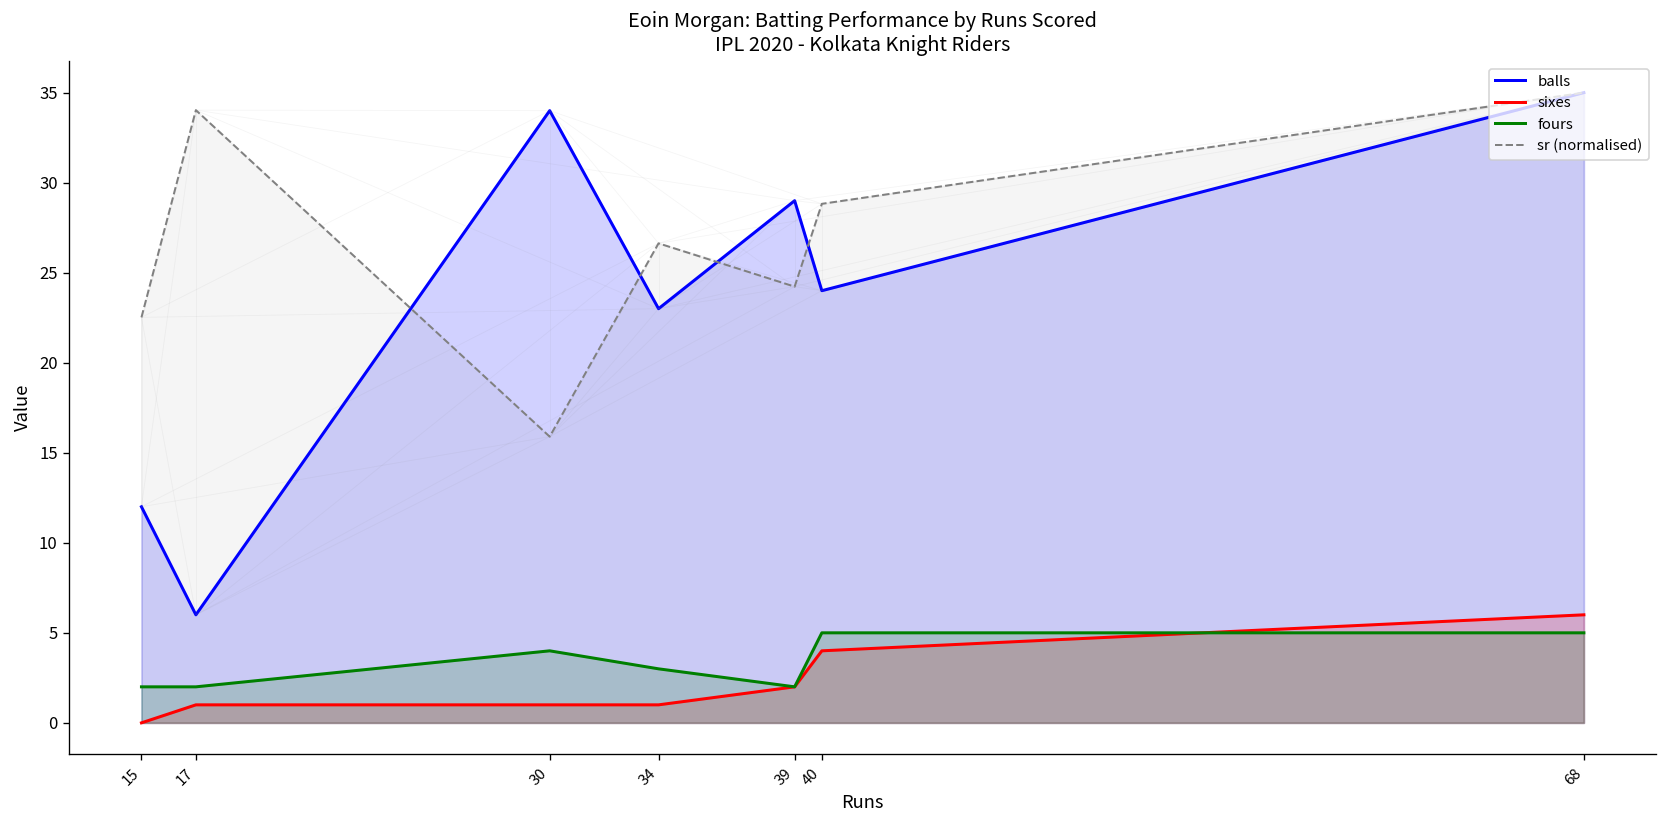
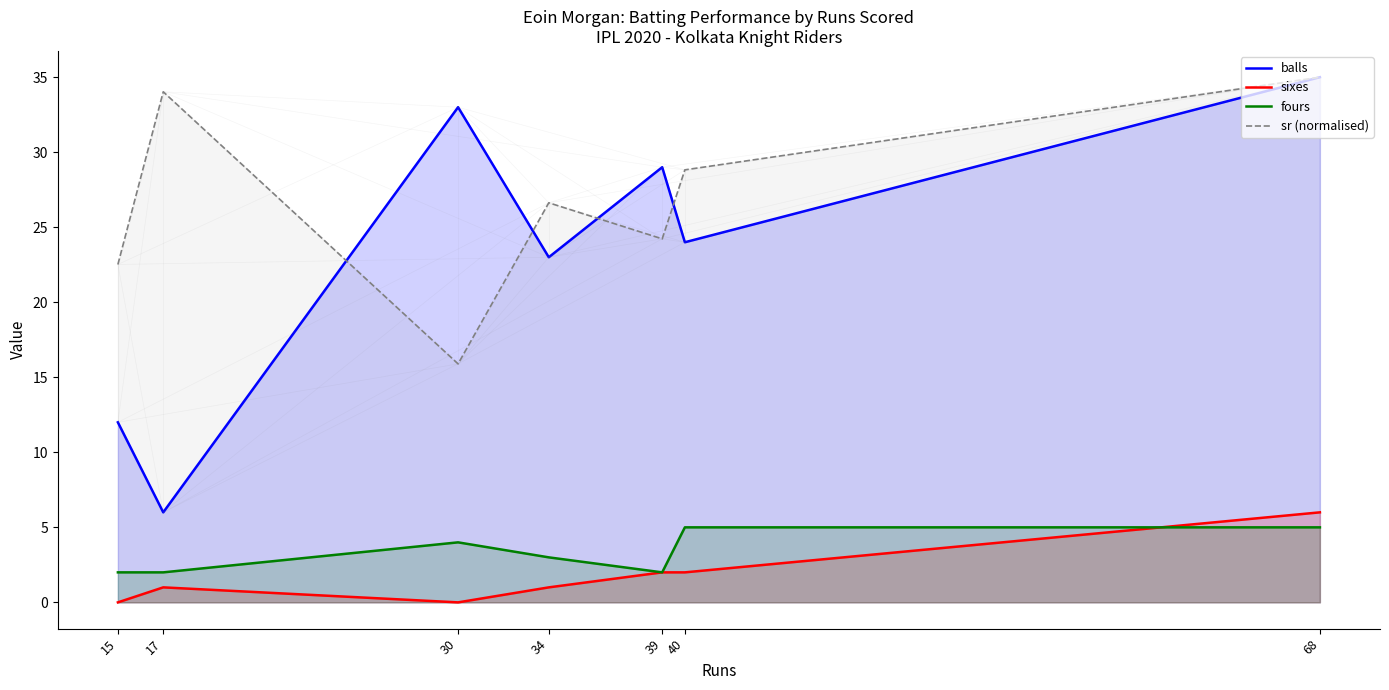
  {
    "balls": {
-     "30": 34
+     "30": 33
    },
    "sixes": {
      "15": 0,
      "17": 1,
-     "30": 1,
+     "30": 0,
      "34": 1,
-     "40": 4,
+     "40": 2,
      "68": 6
    },
    "fours": {
      "15": 2,
      "17": 2,
      "30": 4,
      "34": 3,
      "40": 5,
      "68": 5
    }
  }
